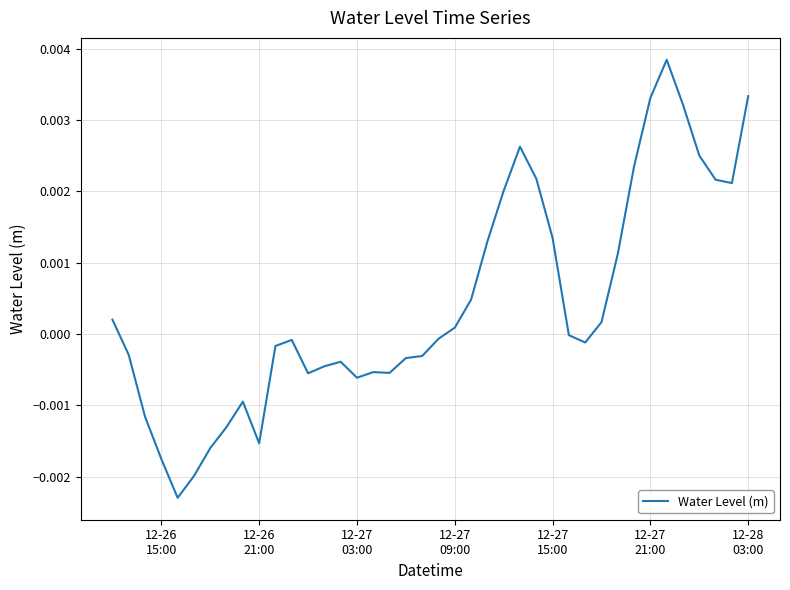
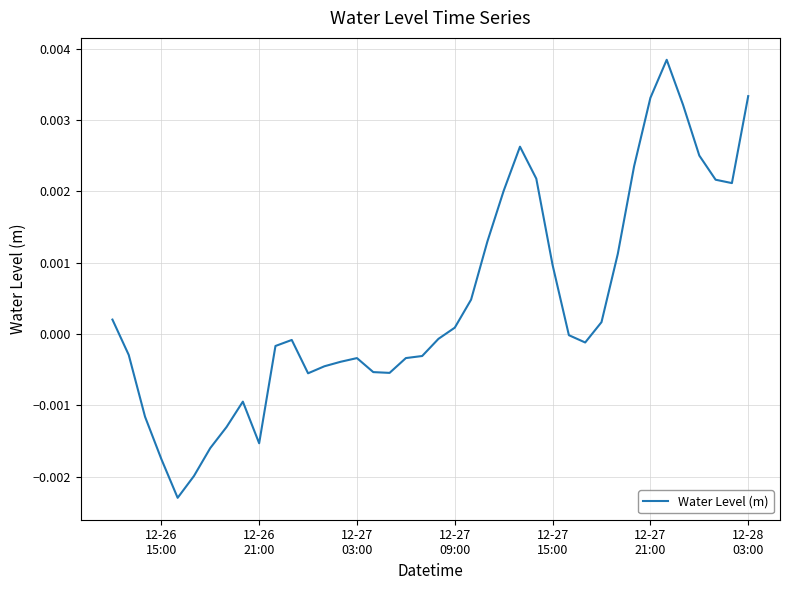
  {
    "12-26 15:00": -0.0018,
    "12-26 21:00": -0.0015,
-   "12-27 03:00": -0.0006,
+   "12-27 03:00": -0.0003,
    "12-27 09:00": 0.0001,
-   "12-27 15:00": 0.0013,
+   "12-27 15:00": 0.0010,
    "12-27 21:00": 0.0033,
    "12-28 03:00": 0.0033
  }
